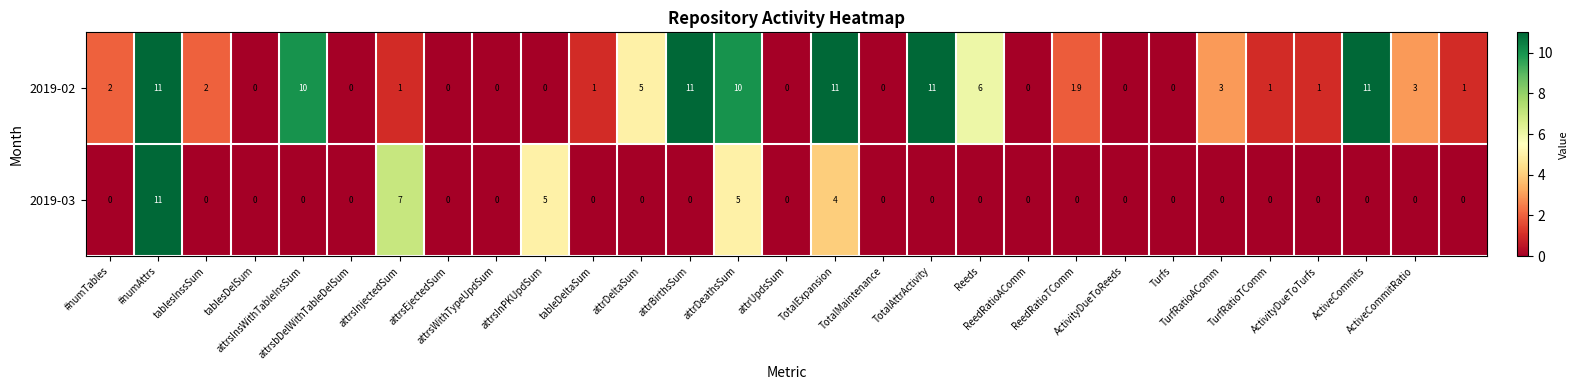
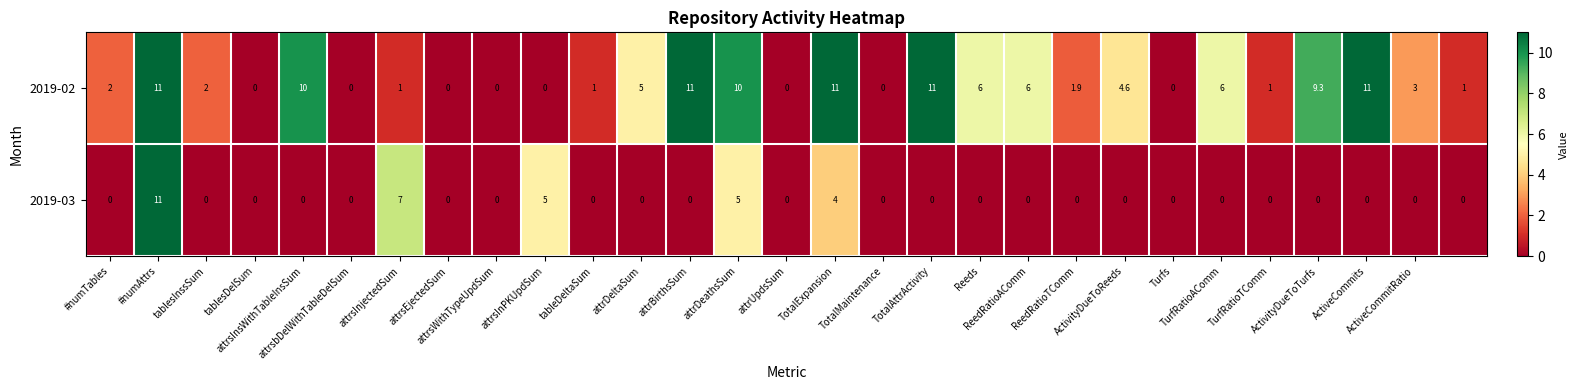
  {
    "2019-02": {
      "#numTables": 2,
      "#numAttrs": 11,
      "tablesInssSum": 2,
      "tablesDelSum": 0,
      "attrsInsWithTableInsSum": 10,
      "attrsbDelWithTableDelSum": 0,
      "attrsInjectedSum": 1,
      "attrsEjectedSum": 0,
      "attrsWithTypeUpdSum": 0,
      "attrsInPKUpdSum": 0,
      "tableDeltaSum": 1,
      "attrDeltaSum": 5,
      "attrBirthsSum": 11,
      "attrDeathsSum": 10,
      "attrUpdsSum": 0,
      "TotalExpansion": 11,
      "TotalMaintenance": 0,
      "TotalAttrActivity": 11,
      "Reeds": 6,
-     "ReedRatioAComm": 0,
+     "ReedRatioAComm": 6,
      "ReedRatioTComm": 1.9,
-     "ActivityDueToReeds": 0,
+     "ActivityDueToReeds": 4.6,
      "Turfs": 0,
-     "TurfRatioAComm": 3,
+     "TurfRatioAComm": 6,
      "TurfRatioTComm": 1,
-     "ActivityDueToTurfs": 1,
+     "ActivityDueToTurfs": 9.3,
      "ActiveCommits": 11,
      "ActiveCommitRatio": 3
    },
    "2019-03": {
      "#numTables": 0,
      "#numAttrs": 11,
      "tablesInssSum": 0,
      "tablesDelSum": 0,
      "attrsInsWithTableInsSum": 0,
      "attrsbDelWithTableDelSum": 0,
      "attrsInjectedSum": 7,
      "attrsEjectedSum": 0,
      "attrsWithTypeUpdSum": 0,
      "attrsInPKUpdSum": 5,
      "tableDeltaSum": 0,
      "attrDeltaSum": 0,
      "attrBirthsSum": 0,
      "attrDeathsSum": 5,
      "attrUpdsSum": 0,
      "TotalExpansion": 4,
      "TotalMaintenance": 0,
      "TotalAttrActivity": 0,
      "Reeds": 0,
      "ReedRatioAComm": 0,
      "ReedRatioTComm": 0,
      "ActivityDueToReeds": 0,
      "Turfs": 0,
      "TurfRatioAComm": 0,
      "TurfRatioTComm": 0,
      "ActivityDueToTurfs": 0,
      "ActiveCommits": 0,
      "ActiveCommitRatio": 0
    }
  }
